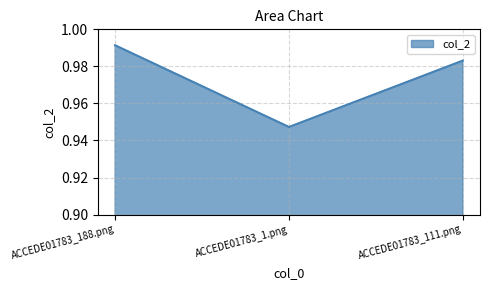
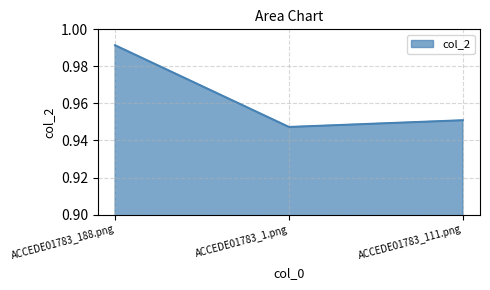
  {
    "ACCEDE01783_188.png": 0.991,
    "ACCEDE01783_1.png": 0.947,
-   "ACCEDE01783_111.png": 0.983
+   "ACCEDE01783_111.png": 0.951
  }
